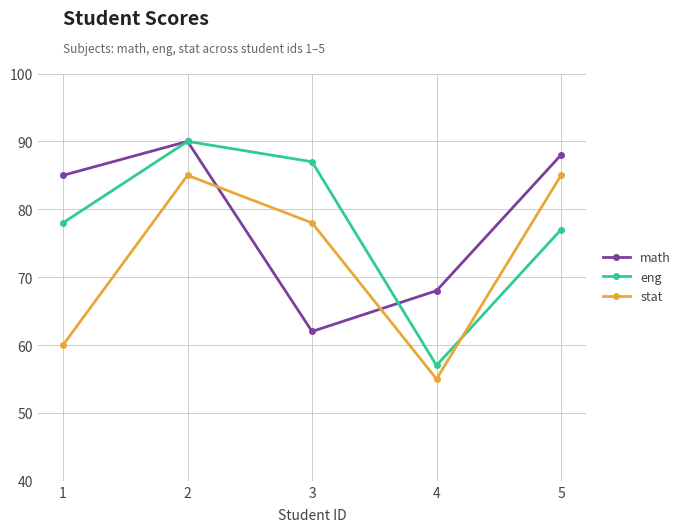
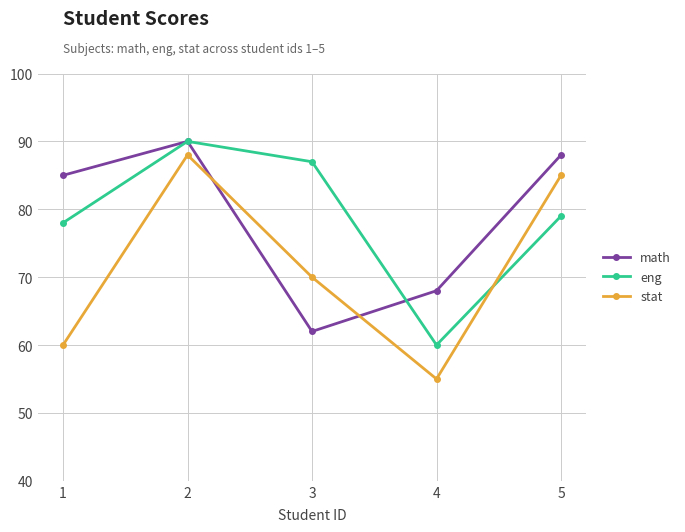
  {
    "math": {
      "1": 85,
      "3": 62,
      "4": 68,
      "5": 88
    },
    "eng": {
      "1": 78,
      "3": 87,
-     "4": 57,
-     "5": 77
+     "4": 60,
+     "5": 79
    },
    "stat": {
      "1": 60,
-     "2": 85,
-     "3": 78,
+     "2": 88,
+     "3": 70,
      "4": 55,
      "5": 85
    }
  }
